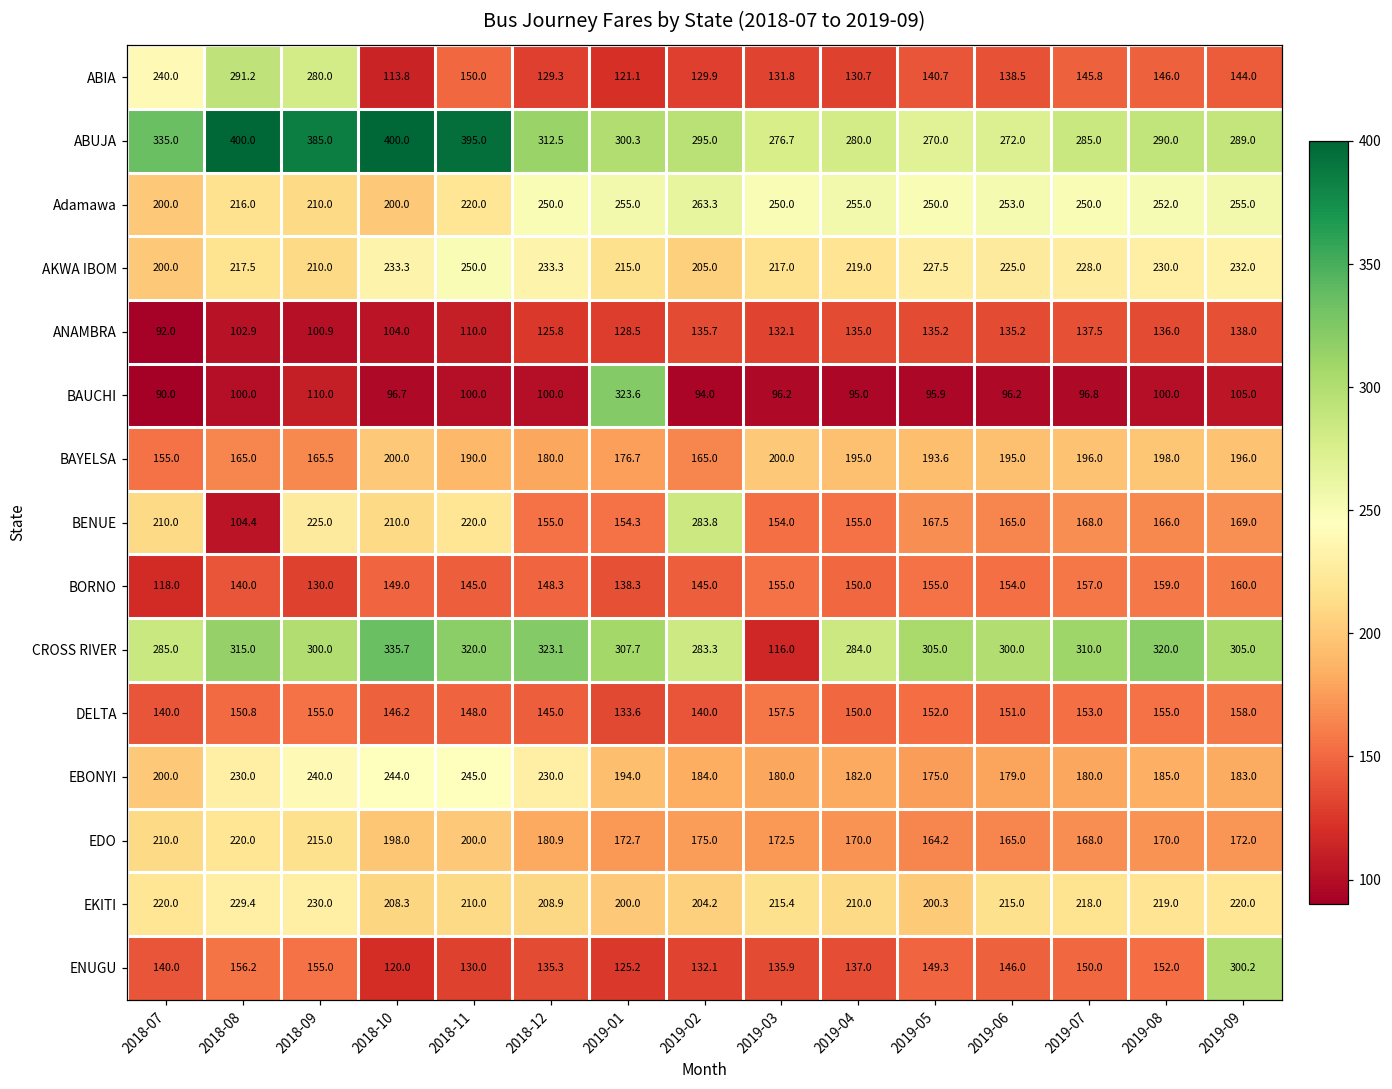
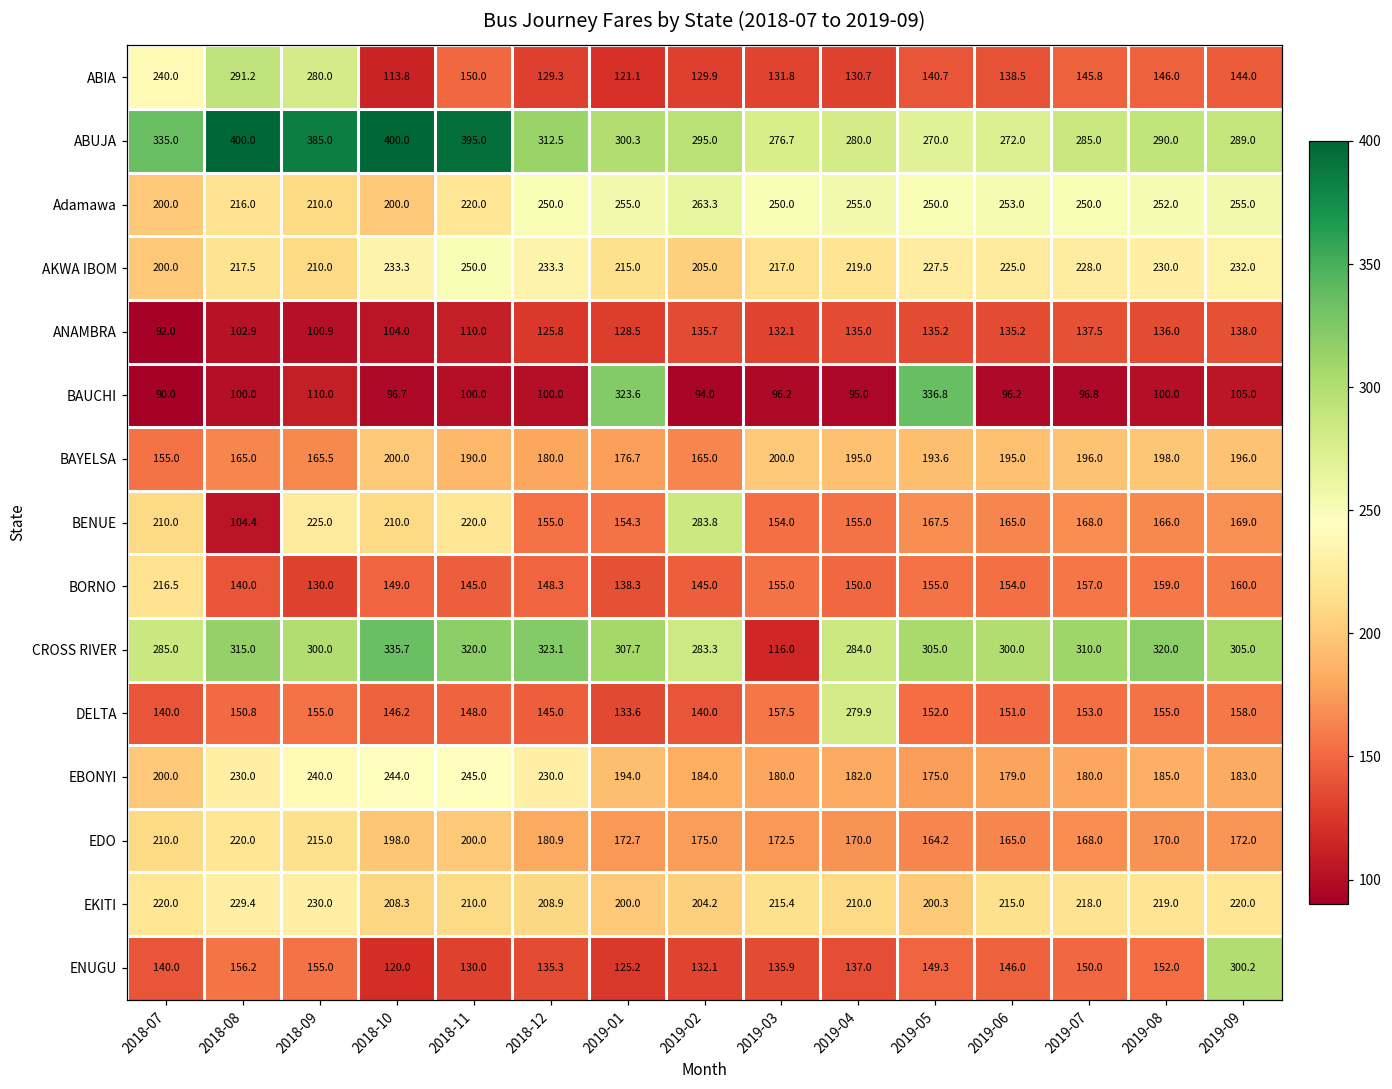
  {
    "BAUCHI": {
      "2018-07": 90.0,
      "2018-08": 100.0,
      "2018-09": 110.0,
      "2018-10": 96.7,
      "2018-11": 100.0,
      "2018-12": 100.0,
      "2019-01": 323.6,
      "2019-02": 94.0,
      "2019-03": 96.2,
      "2019-04": 95.0,
-     "2019-05": 95.9,
+     "2019-05": 336.8,
      "2019-06": 96.2,
      "2019-07": 96.8,
      "2019-08": 100.0,
      "2019-09": 105.0
    },
    "BORNO": {
-     "2018-07": 118.0,
+     "2018-07": 216.5,
      "2018-08": 140.0,
      "2018-09": 130.0,
      "2018-10": 149.0,
      "2018-11": 145.0,
      "2018-12": 148.3,
      "2019-01": 138.3,
      "2019-02": 145.0,
      "2019-03": 155.0,
      "2019-04": 150.0,
      "2019-05": 155.0,
      "2019-06": 154.0,
      "2019-07": 157.0,
      "2019-08": 159.0,
      "2019-09": 160.0
    },
    "DELTA": {
      "2018-07": 140.0,
      "2018-08": 150.8,
      "2018-09": 155.0,
      "2018-10": 146.2,
      "2018-11": 148.0,
      "2018-12": 145.0,
      "2019-01": 133.6,
      "2019-02": 140.0,
      "2019-03": 157.5,
-     "2019-04": 150.0,
+     "2019-04": 279.9,
      "2019-05": 152.0,
      "2019-06": 151.0,
      "2019-07": 153.0,
      "2019-08": 155.0,
      "2019-09": 158.0
    }
  }
